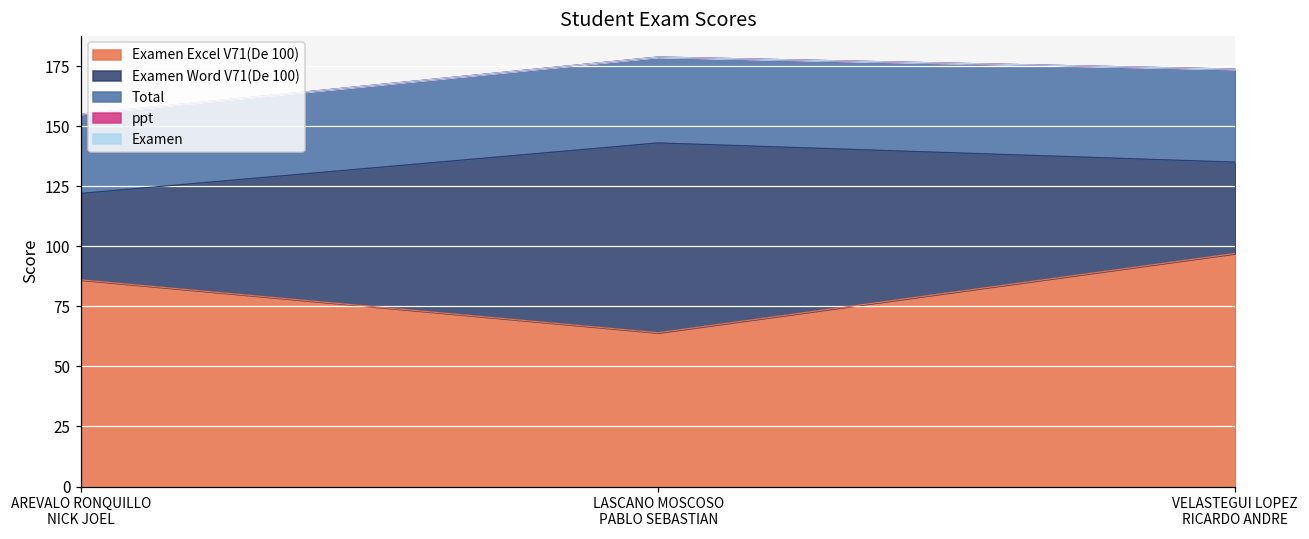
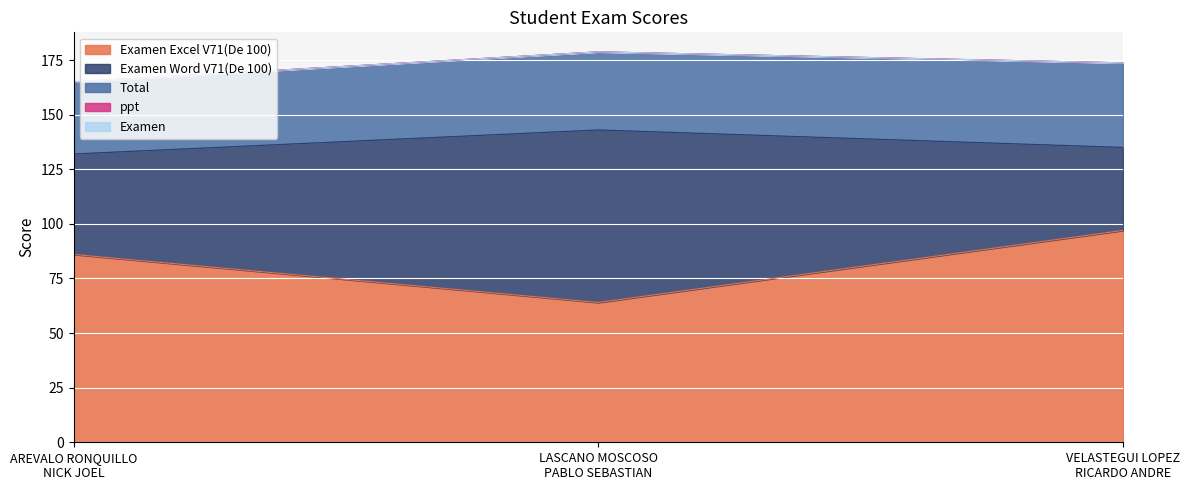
  {
    "Examen Excel V71(De 100)": {
      "AREVALO RONQUILLO NICK JOEL": 86,
      "LASCANO MOSCOSO PABLO SEBASTIAN": 64,
      "VELASTEGUI LOPEZ RICARDO ANDRE": 97
    },
    "Examen Word V71(De 100)": {
-     "AREVALO RONQUILLO NICK JOEL": 36,
+     "AREVALO RONQUILLO NICK JOEL": 46,
      "LASCANO MOSCOSO PABLO SEBASTIAN": 79,
      "VELASTEGUI LOPEZ RICARDO ANDRE": 38
    }
  }
